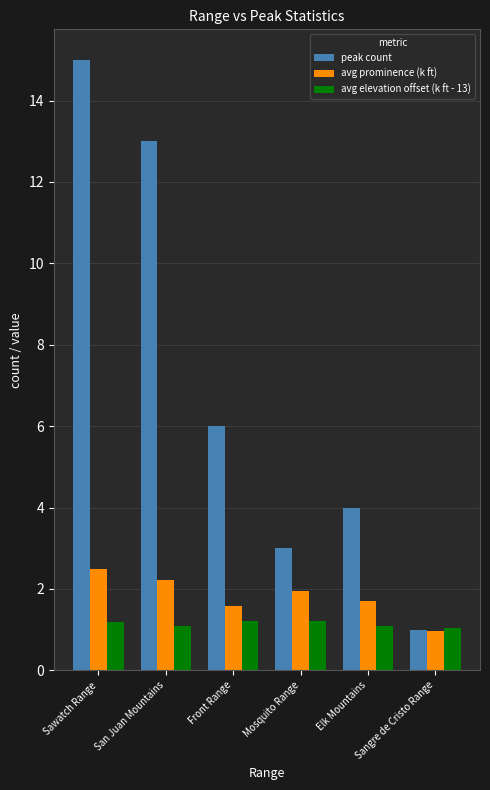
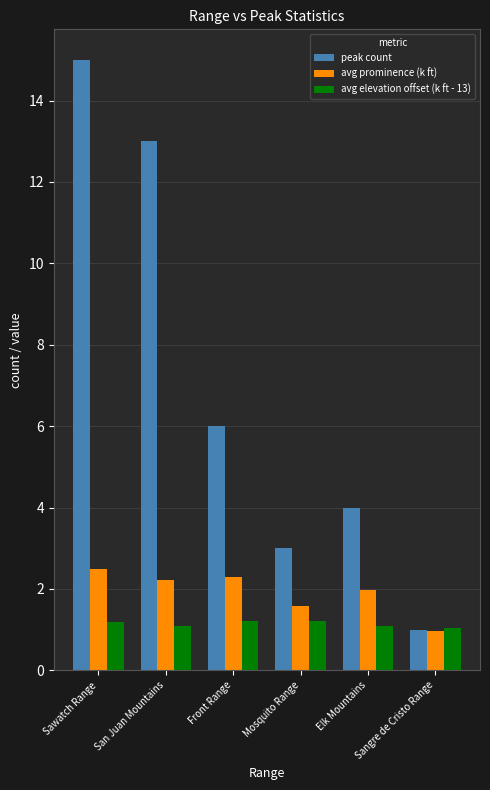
  {
    "peak count": {
      "Sawatch Range": 15.0,
      "San Juan Mountains": 13.0,
      "Front Range": 6.0,
      "Mosquito Range": 3.0,
      "Elk Mountains": 4.0,
      "Sangre de Cristo Range": 1.0
    },
    "avg prominence (k ft)": {
      "Sawatch Range": 2.5,
      "San Juan Mountains": 2.2,
-     "Front Range": 1.6,
-     "Mosquito Range": 2.0,
-     "Elk Mountains": 1.7,
+     "Front Range": 2.3,
+     "Mosquito Range": 1.6,
+     "Elk Mountains": 2.0,
      "Sangre de Cristo Range": 1.0
    },
    "avg elevation offset (k ft - 13)": {
      "Sawatch Range": 1.2,
      "San Juan Mountains": 1.1,
      "Front Range": 1.2,
      "Mosquito Range": 1.2,
      "Elk Mountains": 1.1,
      "Sangre de Cristo Range": 1.0
    }
  }
